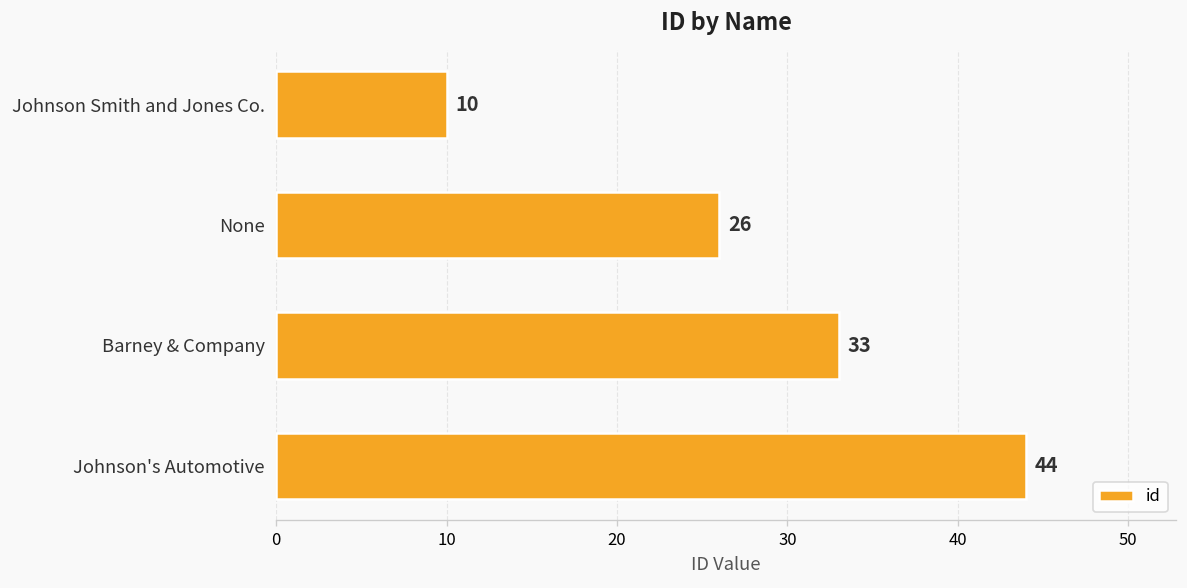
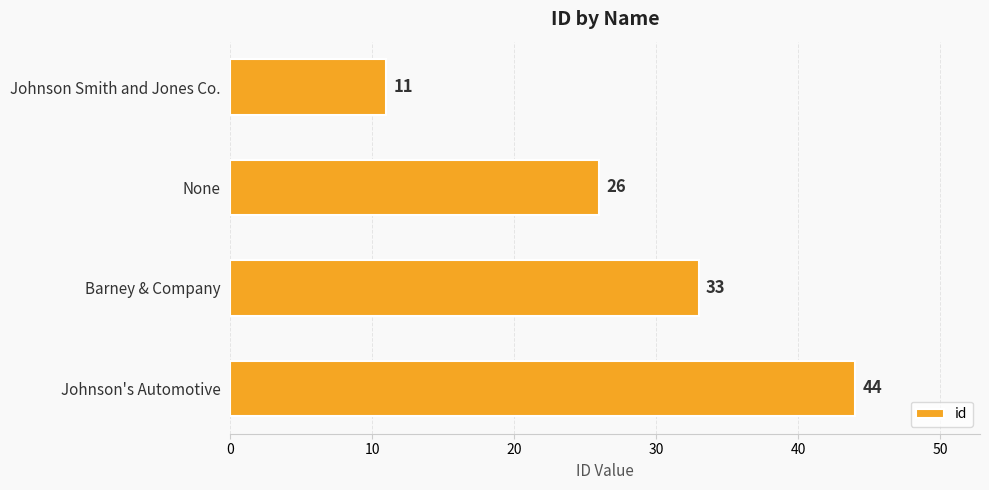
  {
-   "Johnson Smith and Jones Co.": 10,
+   "Johnson Smith and Jones Co.": 11,
    "None": 26,
    "Barney & Company": 33,
    "Johnson's Automotive": 44
  }
